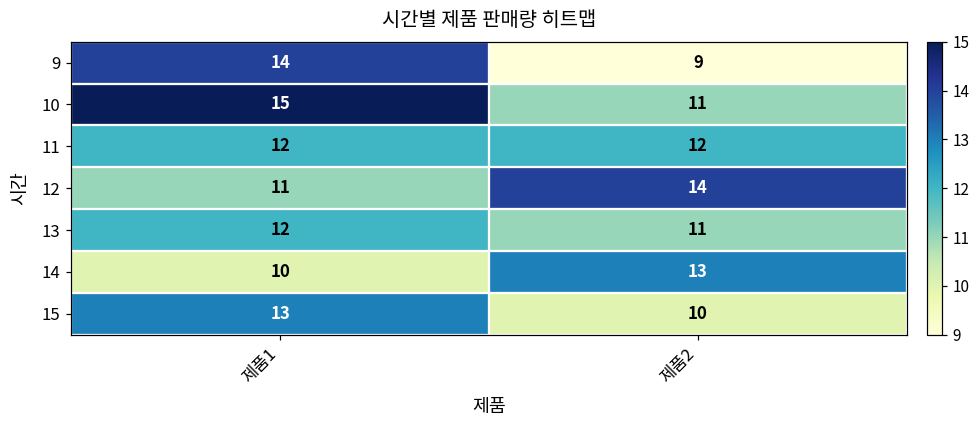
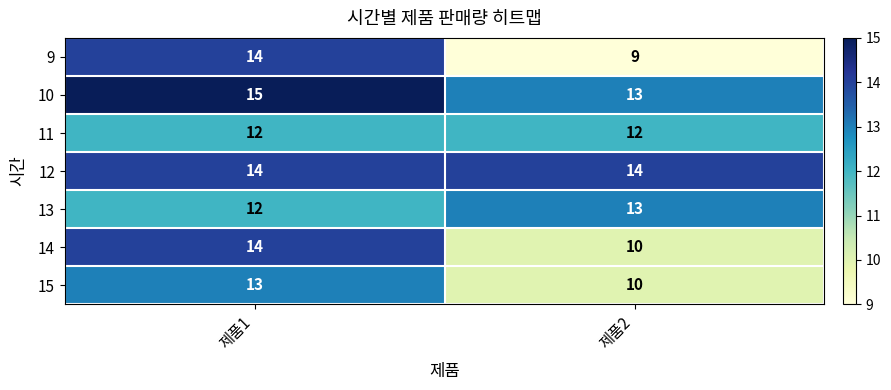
  {
    "9": {
      "제품1": 14,
      "제품2": 9
    },
    "10": {
      "제품1": 15,
-     "제품2": 11
+     "제품2": 13
    },
    "11": {
      "제품1": 12,
      "제품2": 12
    },
    "12": {
-     "제품1": 11,
+     "제품1": 14,
      "제품2": 14
    },
    "13": {
      "제품1": 12,
-     "제품2": 11
+     "제품2": 13
    },
    "14": {
-     "제품1": 10,
-     "제품2": 13
+     "제품1": 14,
+     "제품2": 10
    },
    "15": {
      "제품1": 13,
      "제품2": 10
    }
  }
